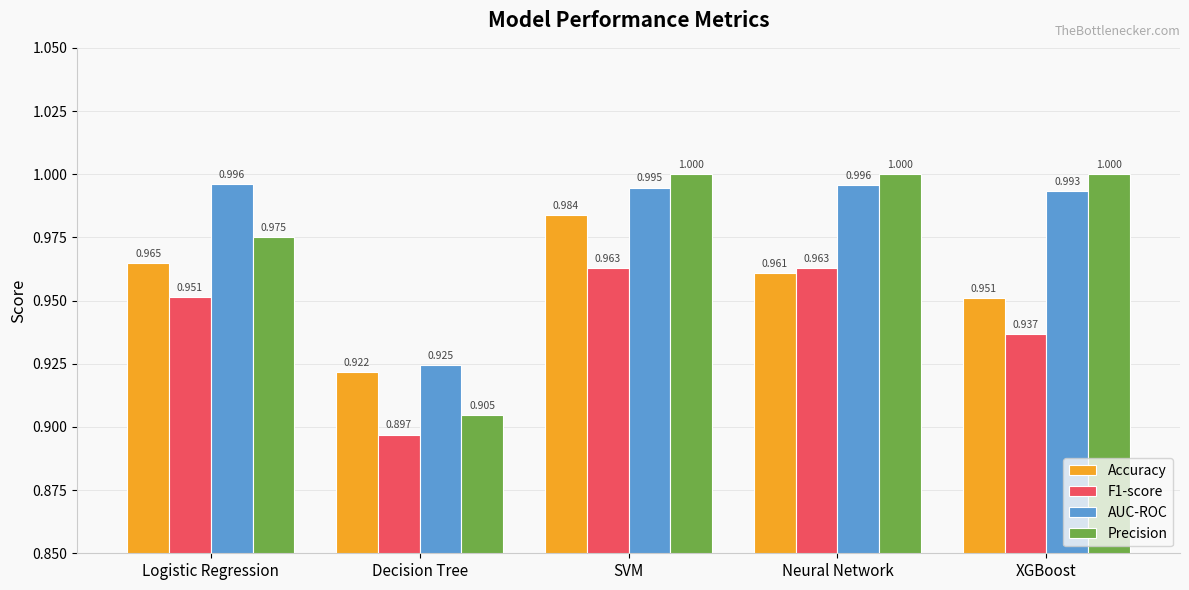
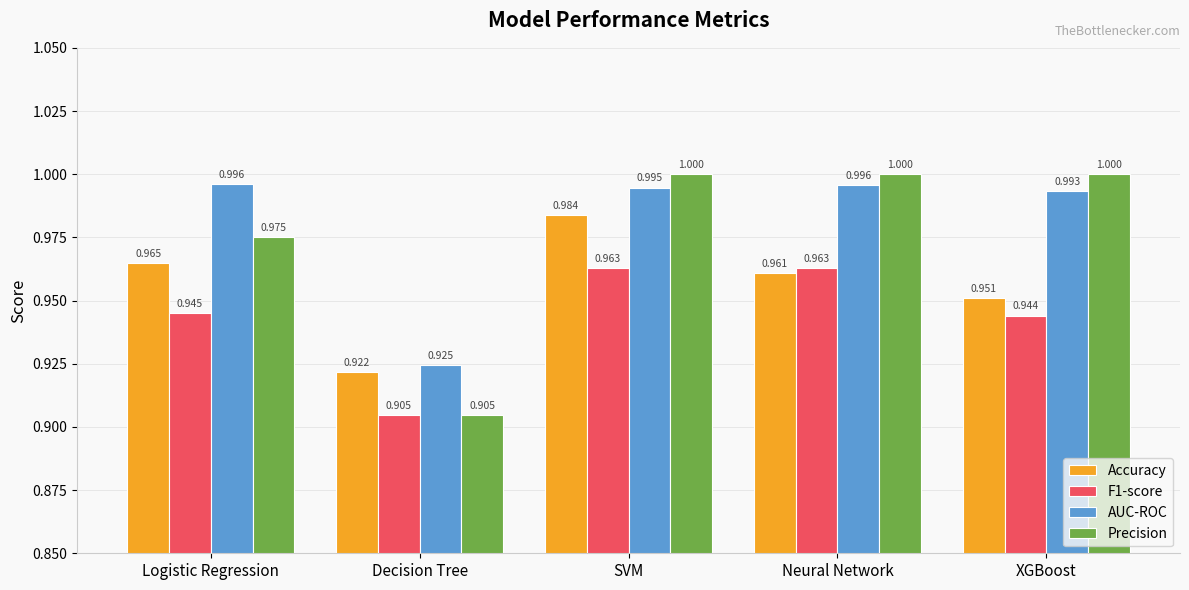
  {
    "Accuracy": {
      "Logistic Regression": 0.965,
      "Decision Tree": 0.922,
      "SVM": 0.984,
      "Neural Network": 0.961,
      "XGBoost": 0.951
    },
    "F1-score": {
-     "Logistic Regression": 0.951,
-     "Decision Tree": 0.897,
+     "Logistic Regression": 0.945,
+     "Decision Tree": 0.905,
      "SVM": 0.963,
      "Neural Network": 0.963,
-     "XGBoost": 0.937
+     "XGBoost": 0.944
    },
    "AUC-ROC": {
      "Logistic Regression": 0.996,
      "Decision Tree": 0.925,
      "SVM": 0.995,
      "Neural Network": 0.996,
      "XGBoost": 0.993
    },
    "Precision": {
      "Logistic Regression": 0.975,
      "Decision Tree": 0.905,
      "SVM": 1.000,
      "Neural Network": 1.000,
      "XGBoost": 1.000
    }
  }
